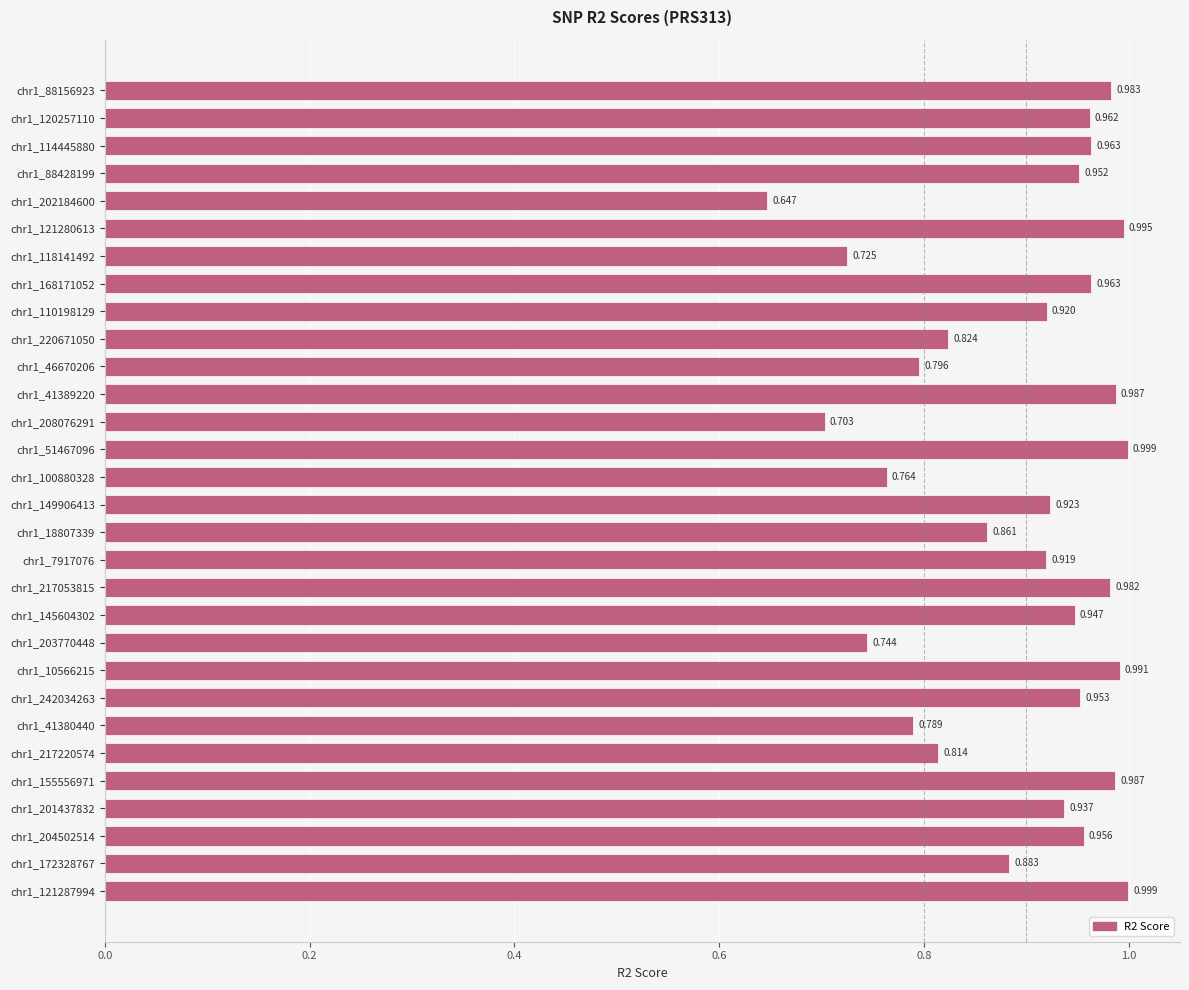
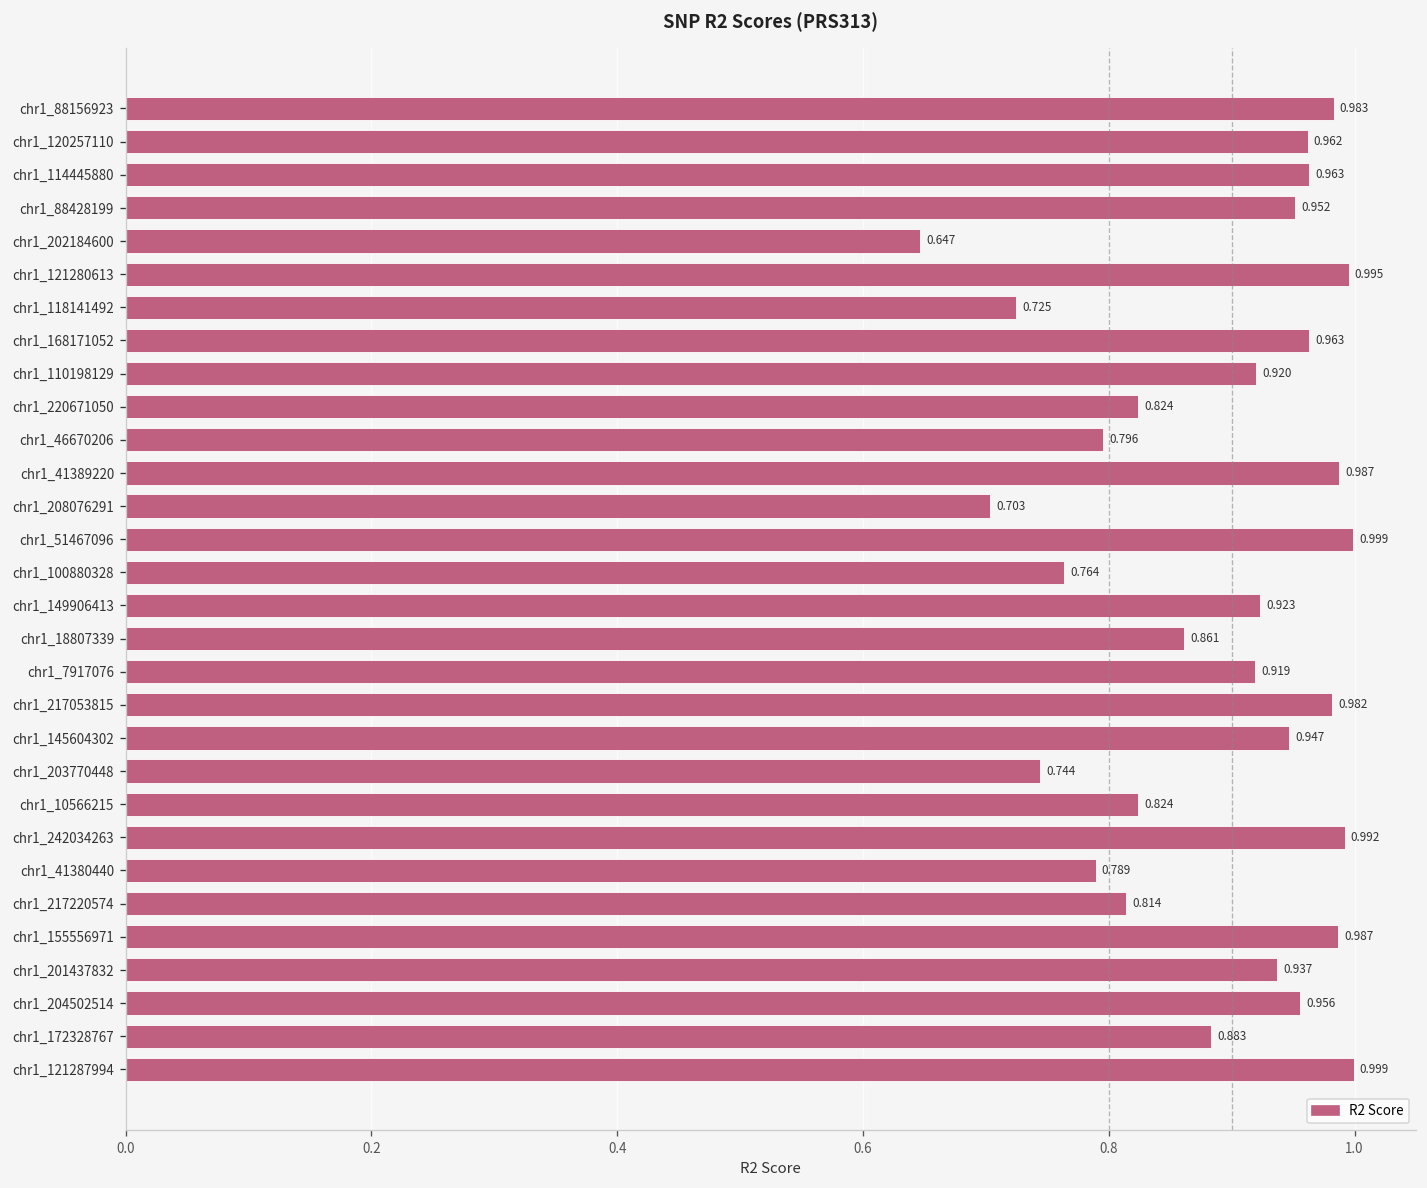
  {
    "chr1_88156923": 0.983,
    "chr1_120257110": 0.962,
    "chr1_114445880": 0.963,
    "chr1_88428199": 0.952,
    "chr1_202184600": 0.647,
    "chr1_121280613": 0.995,
    "chr1_118141492": 0.725,
    "chr1_168171052": 0.963,
    "chr1_110198129": 0.920,
    "chr1_220671050": 0.824,
    "chr1_46670206": 0.796,
    "chr1_41389220": 0.987,
    "chr1_208076291": 0.703,
    "chr1_51467096": 0.999,
    "chr1_100880328": 0.764,
    "chr1_149906413": 0.923,
    "chr1_18807339": 0.861,
    "chr1_7917076": 0.919,
    "chr1_217053815": 0.982,
    "chr1_145604302": 0.947,
    "chr1_203770448": 0.744,
-   "chr1_10566215": 0.991,
-   "chr1_242034263": 0.953,
+   "chr1_10566215": 0.824,
+   "chr1_242034263": 0.992,
    "chr1_41380440": 0.789,
    "chr1_217220574": 0.814,
    "chr1_155556971": 0.987,
    "chr1_201437832": 0.937,
    "chr1_204502514": 0.956,
    "chr1_172328767": 0.883,
    "chr1_121287994": 0.999
  }
